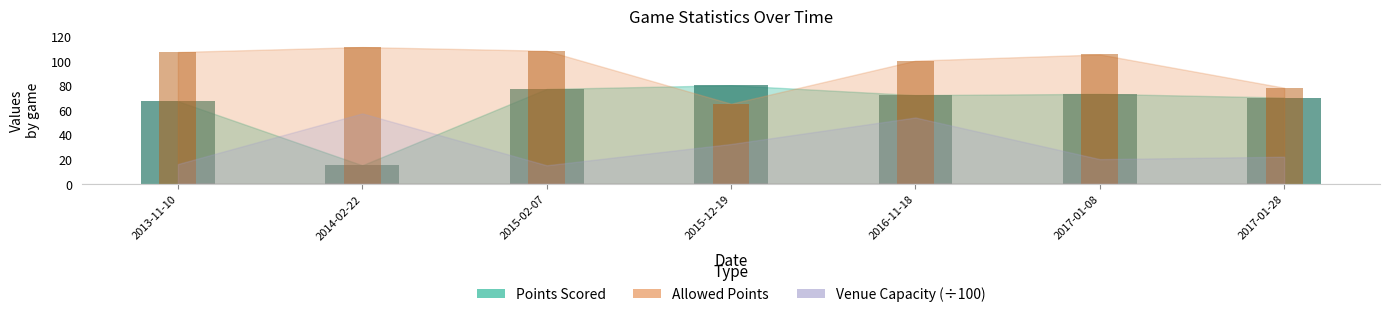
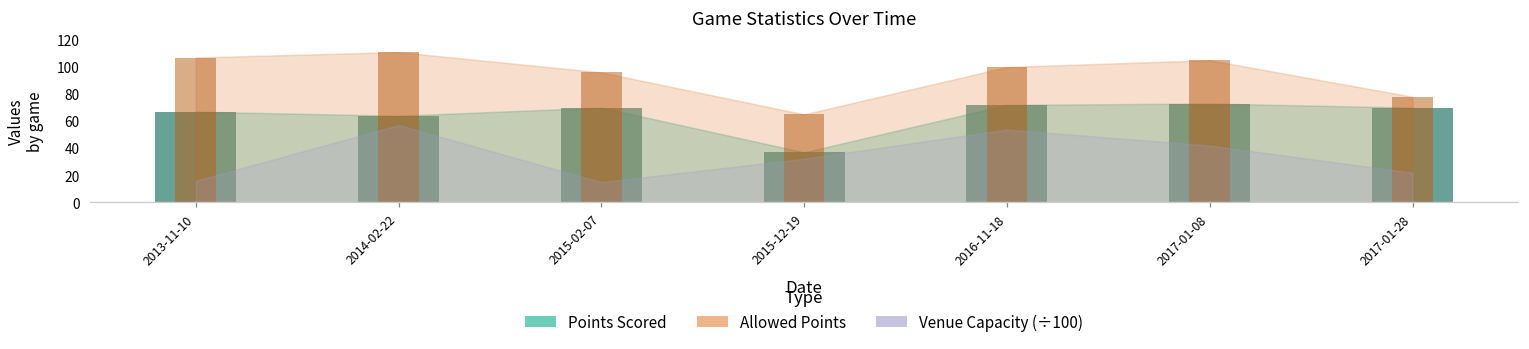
  {
    "Points Scored": {
      "2013-11-10": 67,
-     "2014-02-22": 15,
-     "2015-02-07": 77,
-     "2015-12-19": 80,
+     "2014-02-22": 64,
+     "2015-02-07": 70,
+     "2015-12-19": 37,
      "2016-11-18": 72,
      "2017-01-08": 73,
      "2017-01-28": 70
    },
    "Allowed Points": {
      "2013-11-10": 107,
      "2014-02-22": 111,
-     "2015-02-07": 108,
+     "2015-02-07": 96,
      "2015-12-19": 65,
      "2016-11-18": 100,
      "2017-01-08": 105,
      "2017-01-28": 78
    },
    "Venue Capacity (÷100)": {
      "2013-11-10": 16,
      "2014-02-22": 57,
      "2015-02-07": 15,
      "2015-12-19": 32,
      "2016-11-18": 54,
-     "2017-01-08": 20,
+     "2017-01-08": 42,
      "2017-01-28": 22
    }
  }
